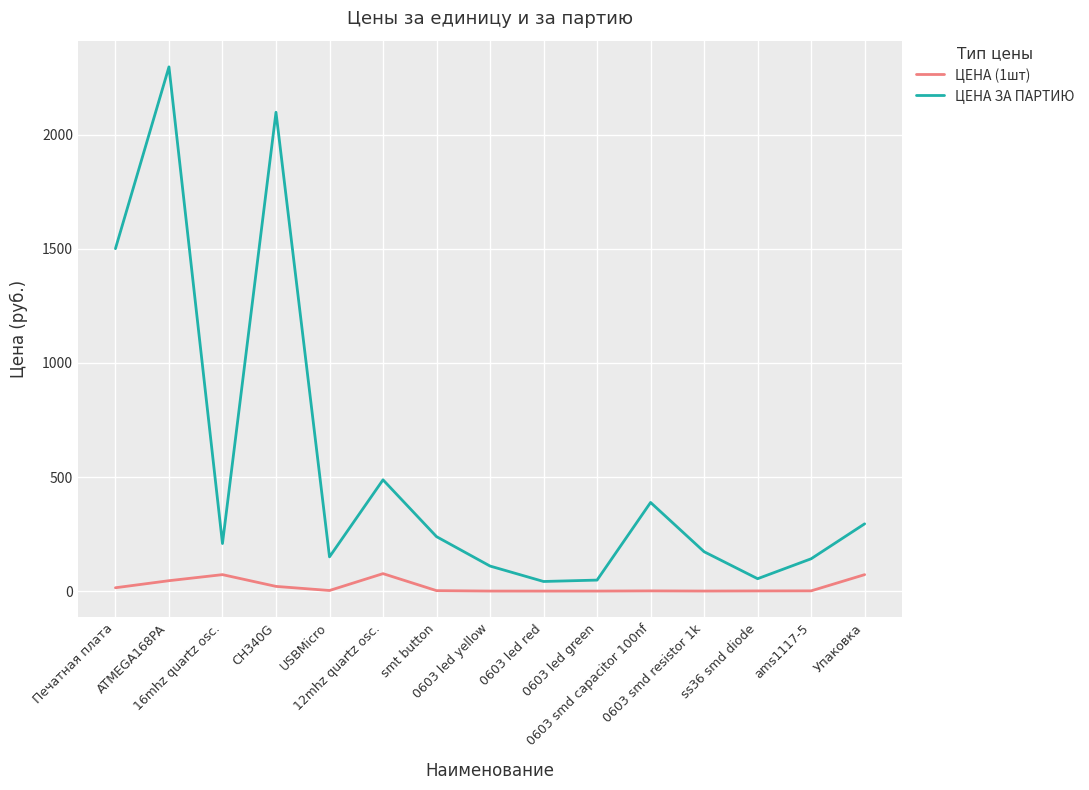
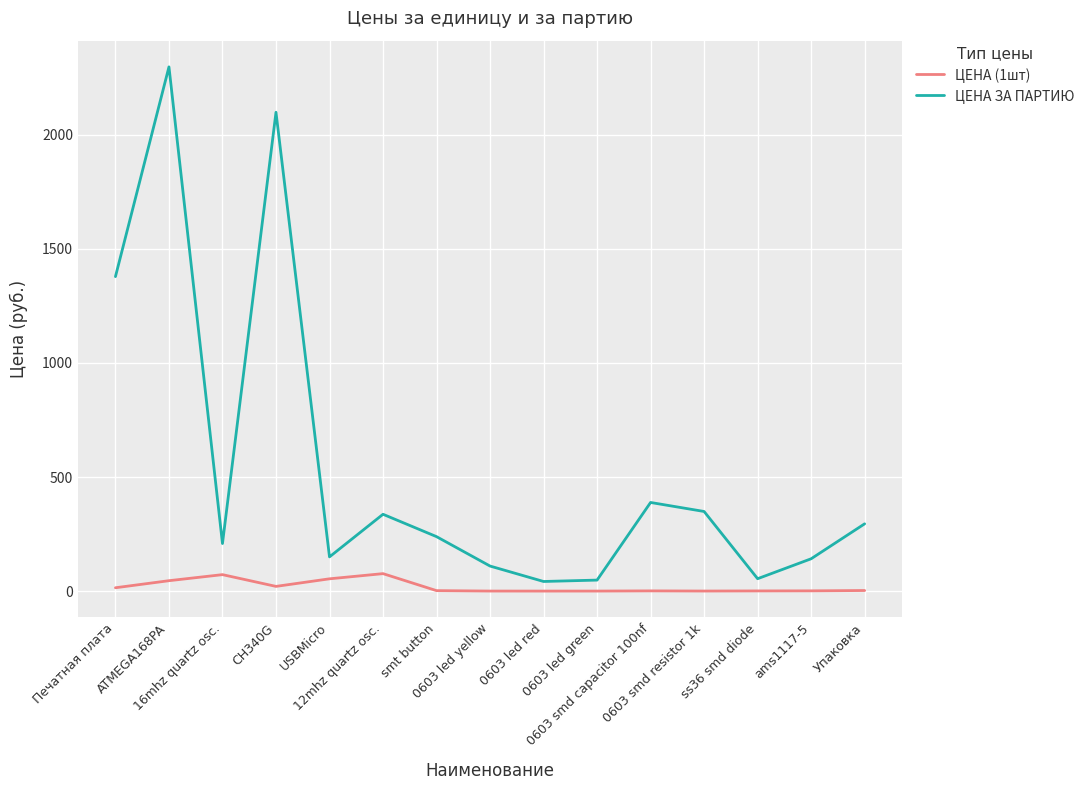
  {
    "ЦЕНА (1шт)": {
      "Печатная плата": 20,
      "ATMEGA168PA": 50,
      "16mhz quartz osc.": 70,
      "CH340G": 20,
-     "USBMicro": 0,
+     "USBMicro": 50,
      "12mhz quartz osc.": 80,
      "smt button": 0,
      "0603 led yellow": 0,
      "0603 led red": 0,
      "0603 led green": 0,
      "0603 smd capacitor 100nf": 0,
      "0603 smd resistor 1k": 0,
      "ss36 smd diode": 0,
      "ams1117-5": 0,
-     "Упаковка": 70
+     "Упаковка": 0
    },
    "ЦЕНА ЗА ПАРТИЮ": {
-     "Печатная плата": 1500,
+     "Печатная плата": 1380,
      "ATMEGA168PA": 2300,
      "16mhz quartz osc.": 210,
      "CH340G": 2100,
      "USBMicro": 150,
-     "12mhz quartz osc.": 490,
+     "12mhz quartz osc.": 340,
      "smt button": 240,
      "0603 led yellow": 110,
      "0603 led red": 40,
      "0603 led green": 50,
      "0603 smd capacitor 100nf": 390,
-     "0603 smd resistor 1k": 170,
+     "0603 smd resistor 1k": 350,
      "ss36 smd diode": 50,
      "ams1117-5": 140,
      "Упаковка": 300
    }
  }
